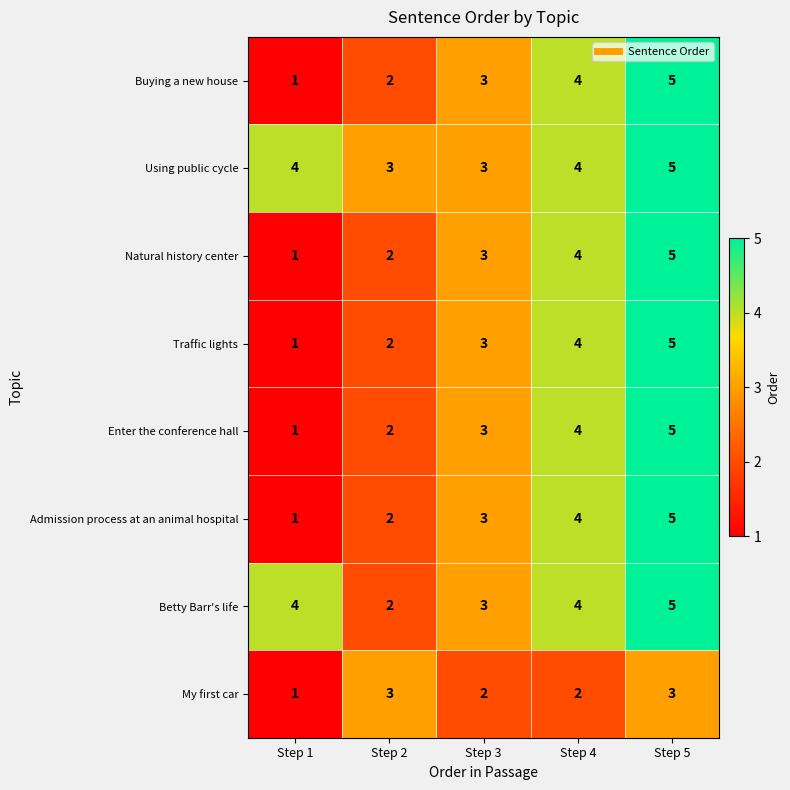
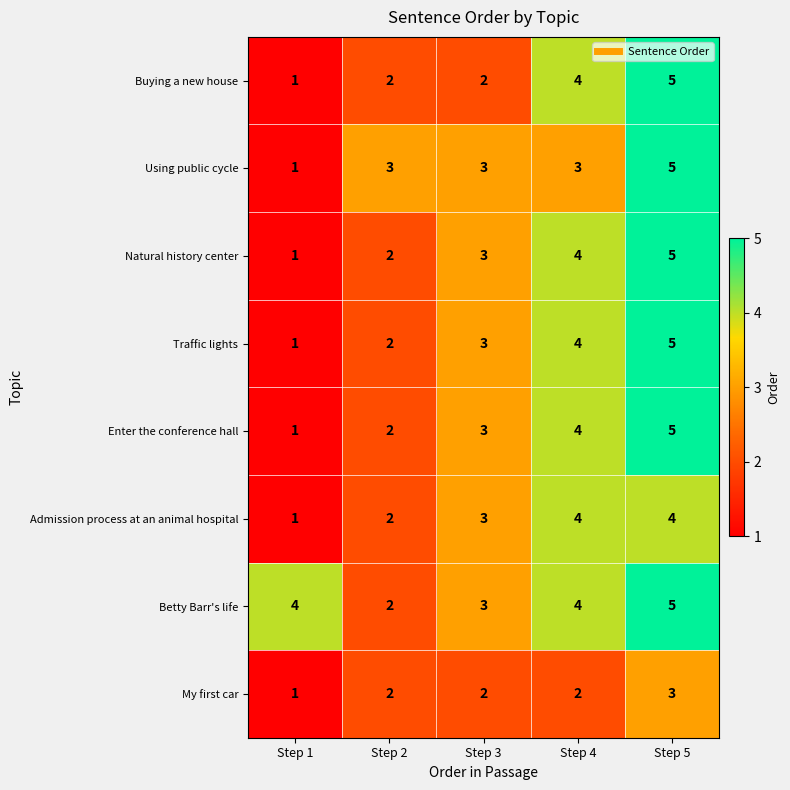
  {
    "Buying a new house": {
      "Step 1": 1,
      "Step 2": 2,
-     "Step 3": 3,
+     "Step 3": 2,
      "Step 4": 4,
      "Step 5": 5
    },
    "Using public cycle": {
-     "Step 1": 4,
+     "Step 1": 1,
      "Step 2": 3,
      "Step 3": 3,
-     "Step 4": 4,
+     "Step 4": 3,
      "Step 5": 5
    },
    "Natural history center": {
      "Step 1": 1,
      "Step 2": 2,
      "Step 3": 3,
      "Step 4": 4,
      "Step 5": 5
    },
    "Traffic lights": {
      "Step 1": 1,
      "Step 2": 2,
      "Step 3": 3,
      "Step 4": 4,
      "Step 5": 5
    },
    "Enter the conference hall": {
      "Step 1": 1,
      "Step 2": 2,
      "Step 3": 3,
      "Step 4": 4,
      "Step 5": 5
    },
    "Admission process at an animal hospital": {
      "Step 1": 1,
      "Step 2": 2,
      "Step 3": 3,
      "Step 4": 4,
-     "Step 5": 5
+     "Step 5": 4
    },
    "Betty Barr's life": {
      "Step 1": 4,
      "Step 2": 2,
      "Step 3": 3,
      "Step 4": 4,
      "Step 5": 5
    },
    "My first car": {
      "Step 1": 1,
-     "Step 2": 3,
+     "Step 2": 2,
      "Step 3": 2,
      "Step 4": 2,
      "Step 5": 3
    }
  }
